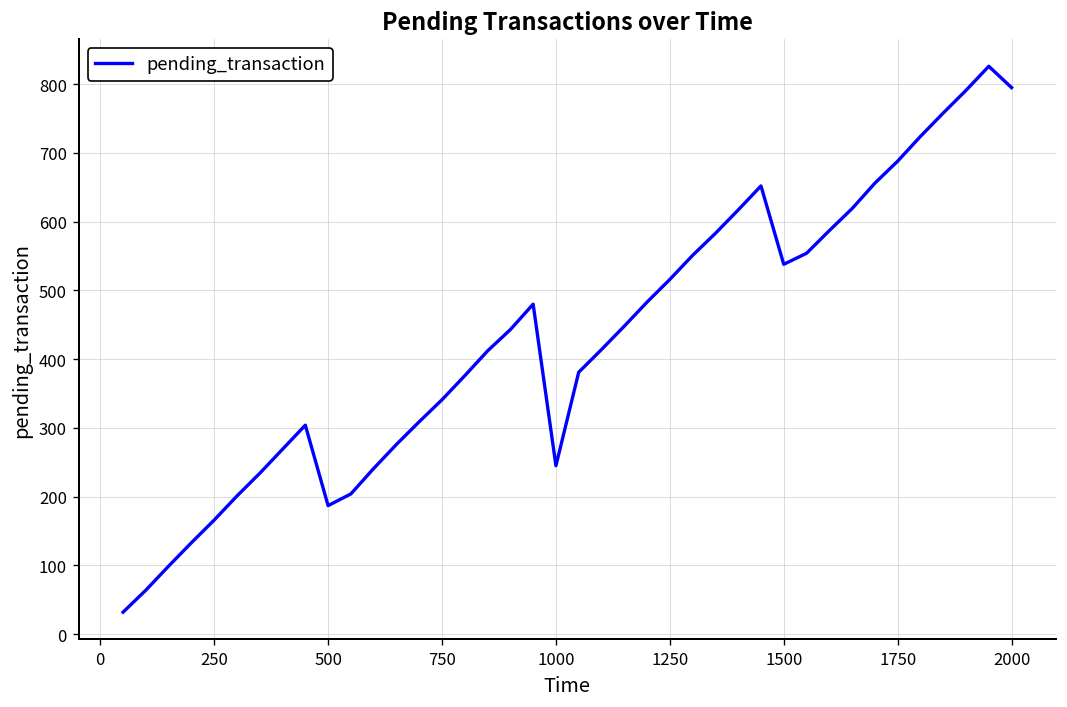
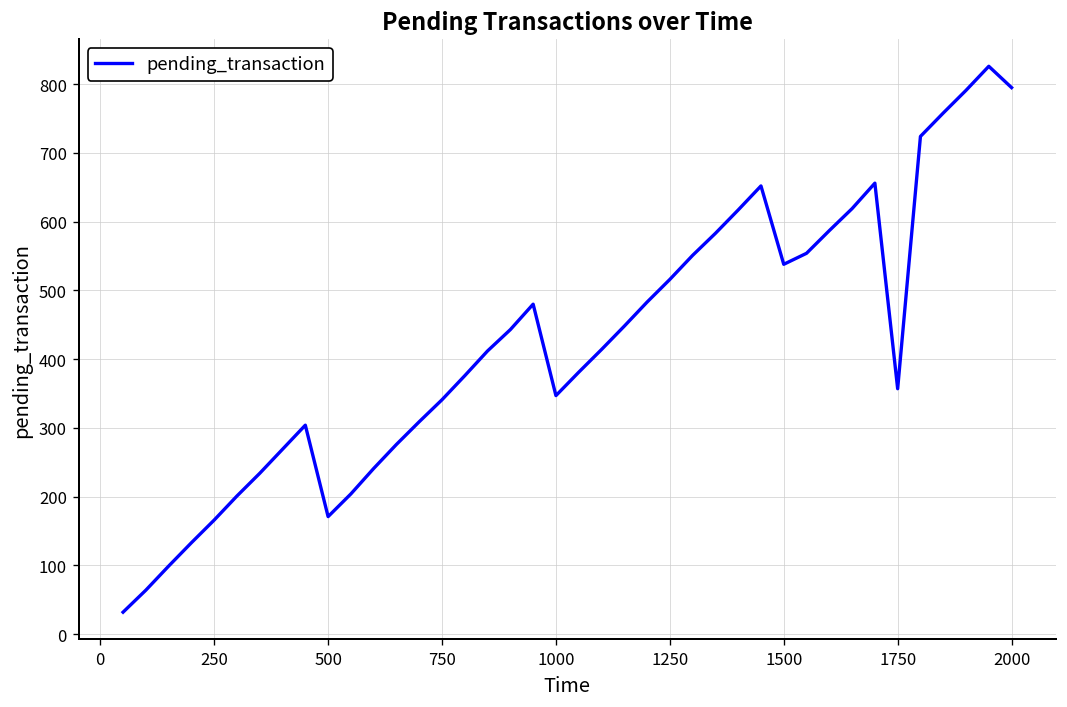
  {
    "250": 170,
-   "500": 190,
+   "500": 170,
    "750": 340,
-   "1000": 250,
+   "1000": 350,
    "1250": 520,
    "1500": 540,
-   "1750": 690,
+   "1750": 360,
    "2000": 800
  }
